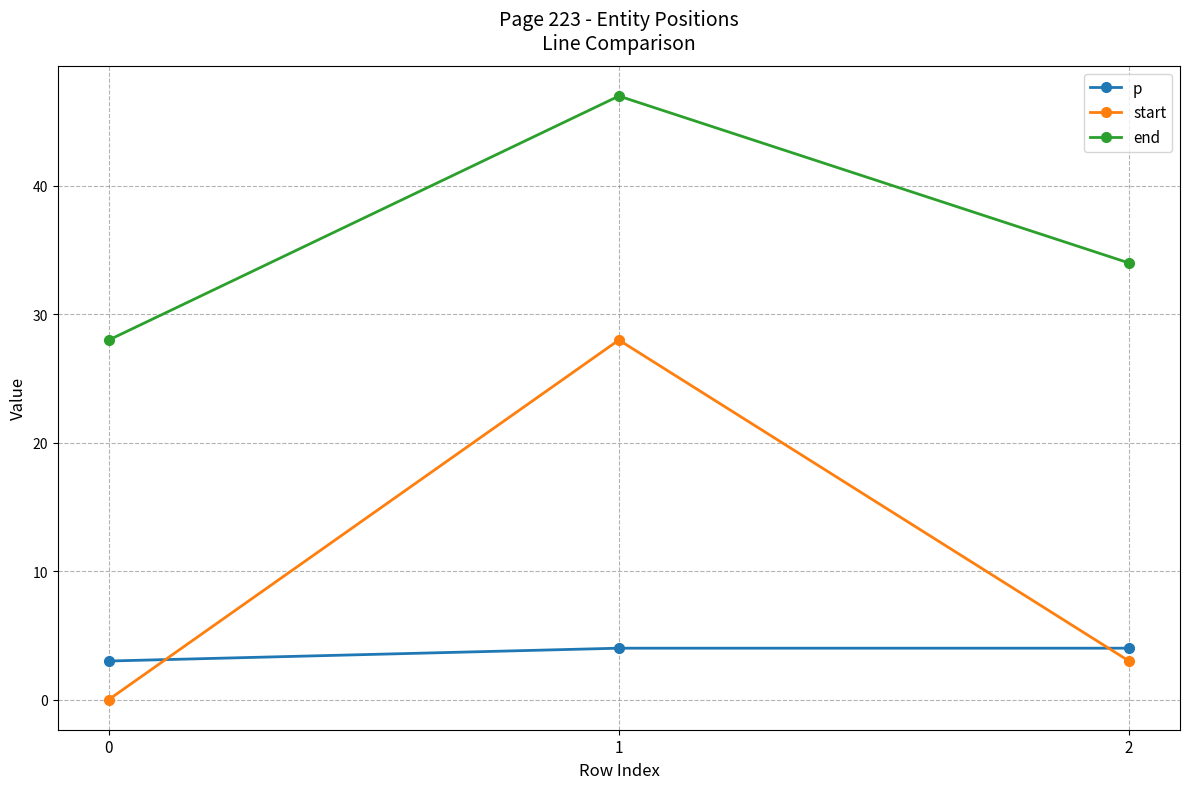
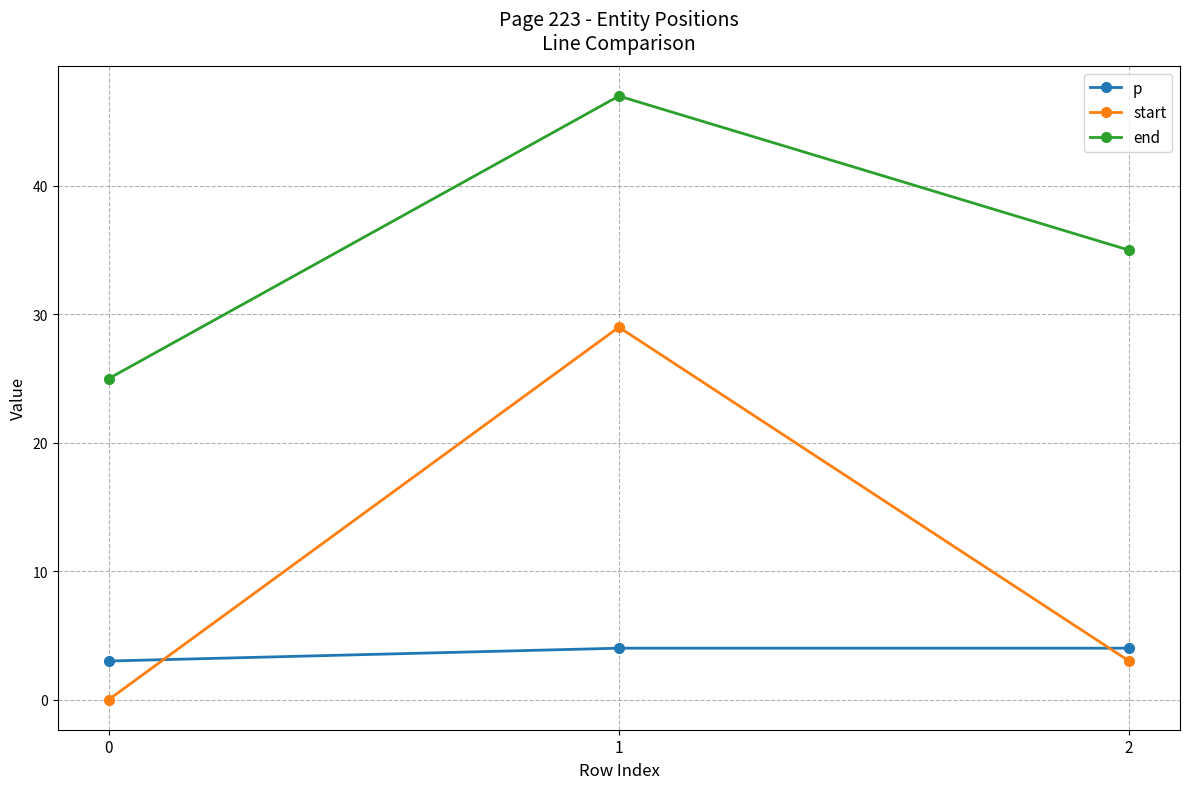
  {
    "p": {
      "0": 3,
      "1": 4,
      "2": 4
    },
    "start": {
      "0": 0,
-     "1": 28,
+     "1": 29,
      "2": 3
    },
    "end": {
-     "0": 28,
+     "0": 25,
      "1": 47,
-     "2": 34
+     "2": 35
    }
  }
